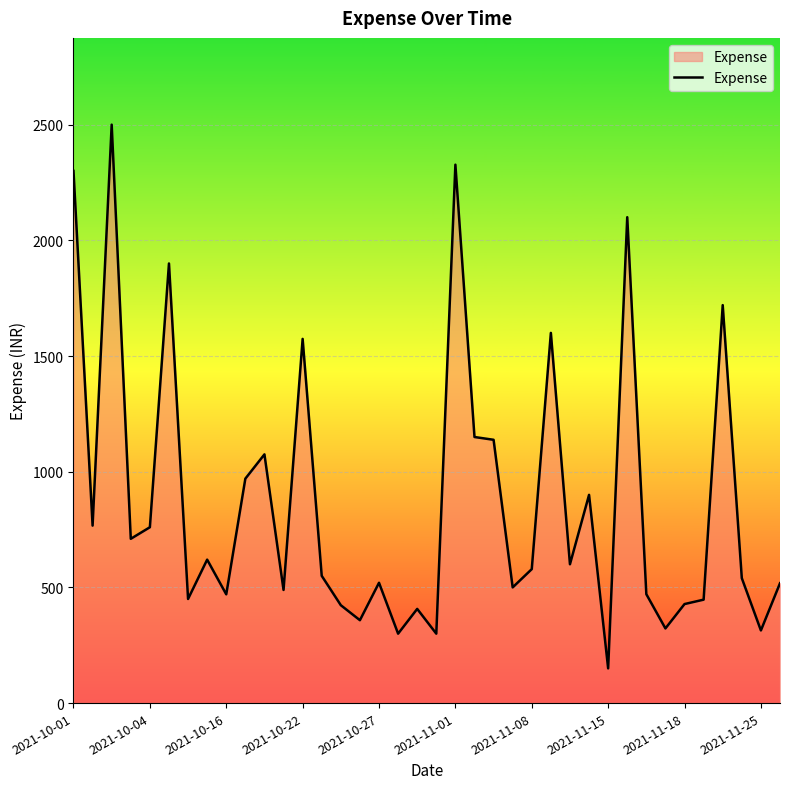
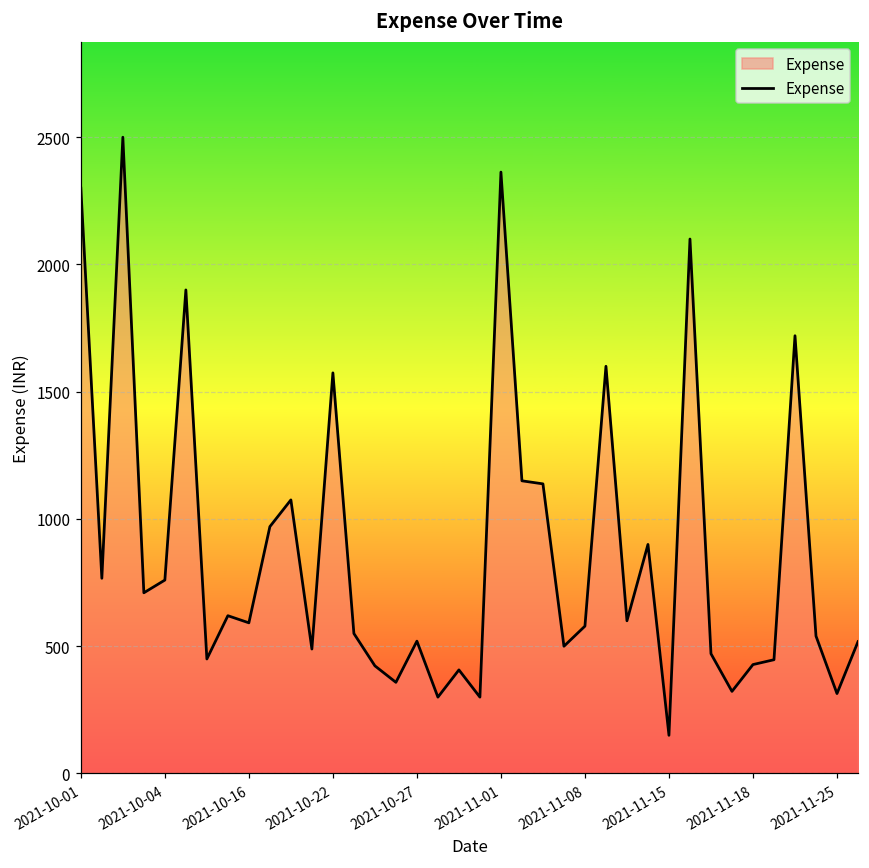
  {
-   "2021-10-16": 470,
-   "2021-11-01": 2330,
+   "2021-10-16": 590,
+   "2021-11-01": 2360,
    "2021-11-08": 580,
    "2021-11-18": 430,
    "2021-11-25": 310
  }
